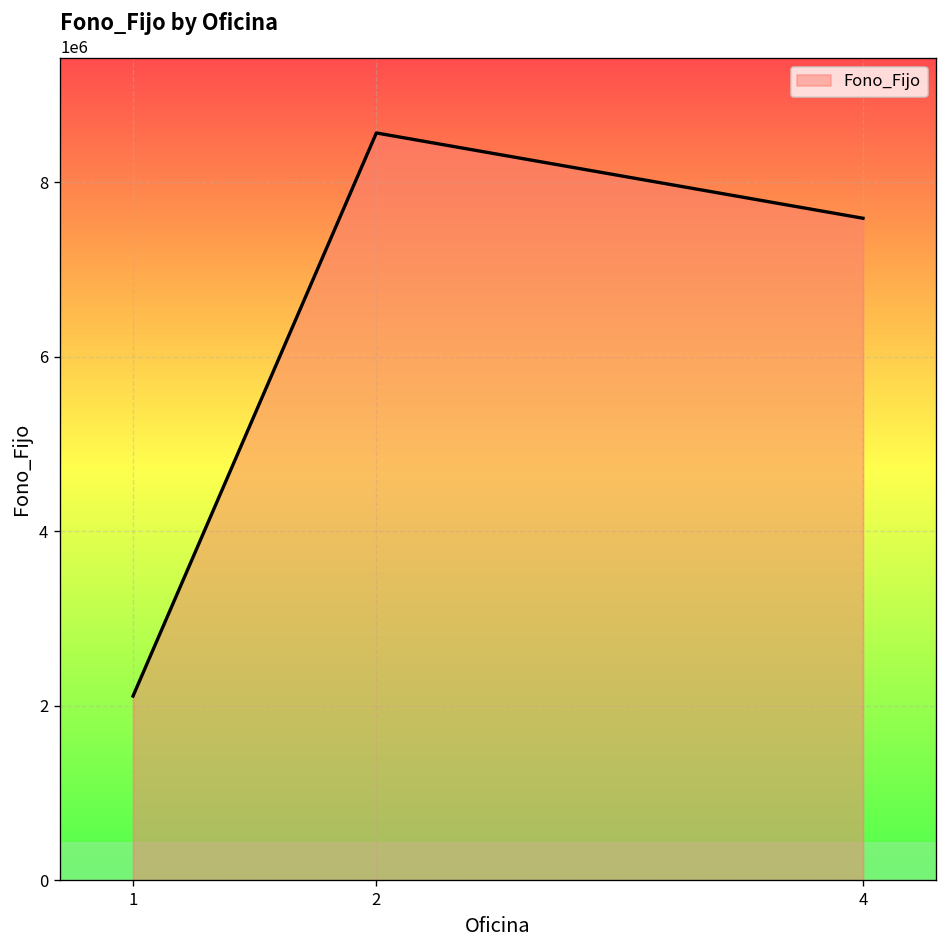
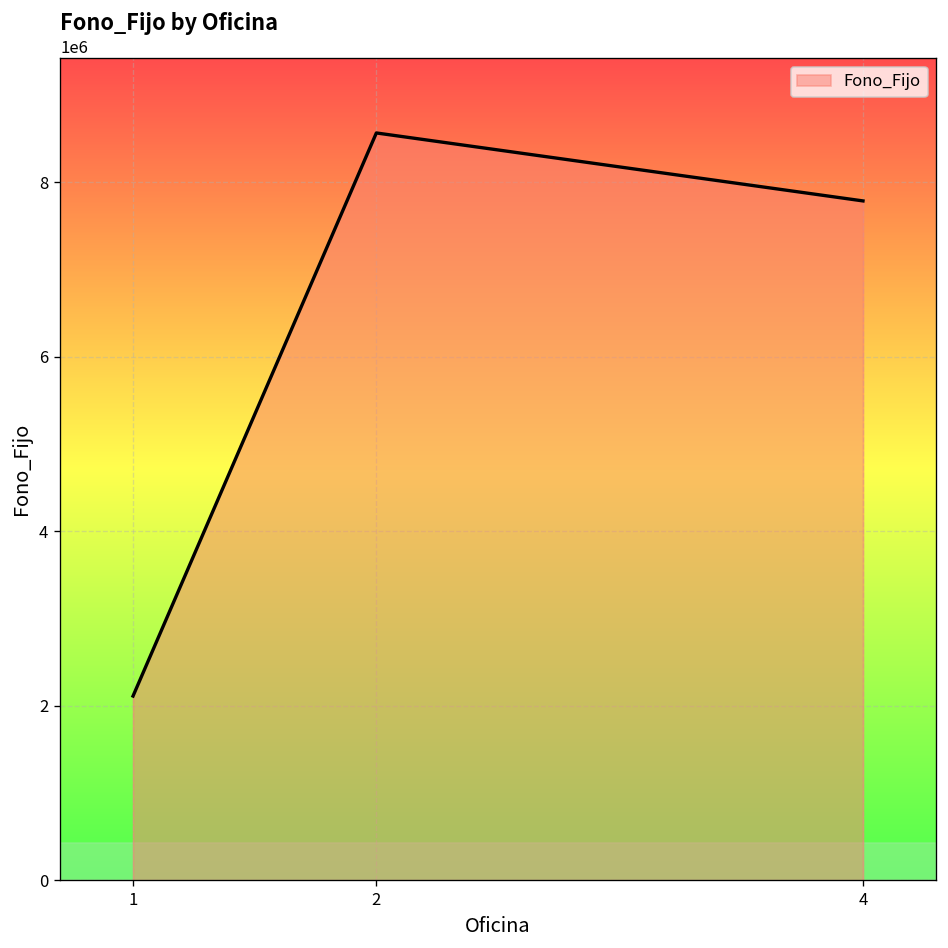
  {
    "1": 2100000,
    "2": 8600000,
-   "4": 7600000
+   "4": 7800000
  }
